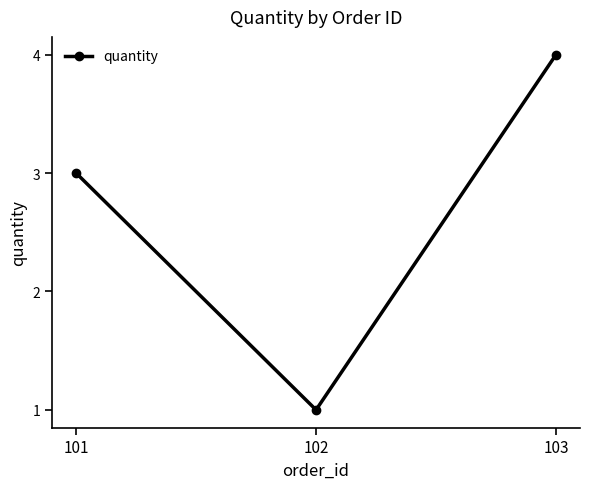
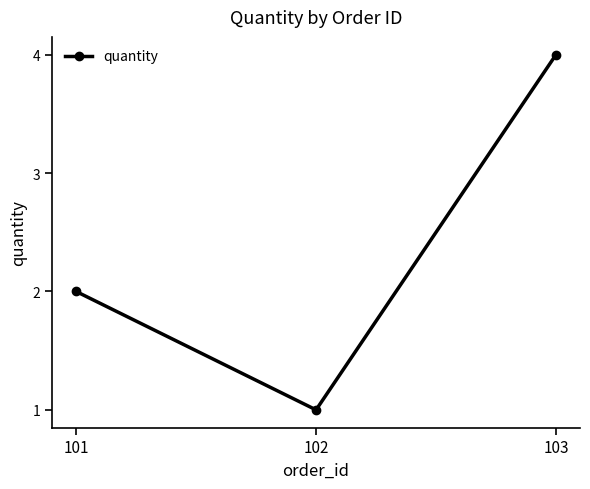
  {
-   "101": 3,
+   "101": 2,
    "102": 1,
    "103": 4
  }
